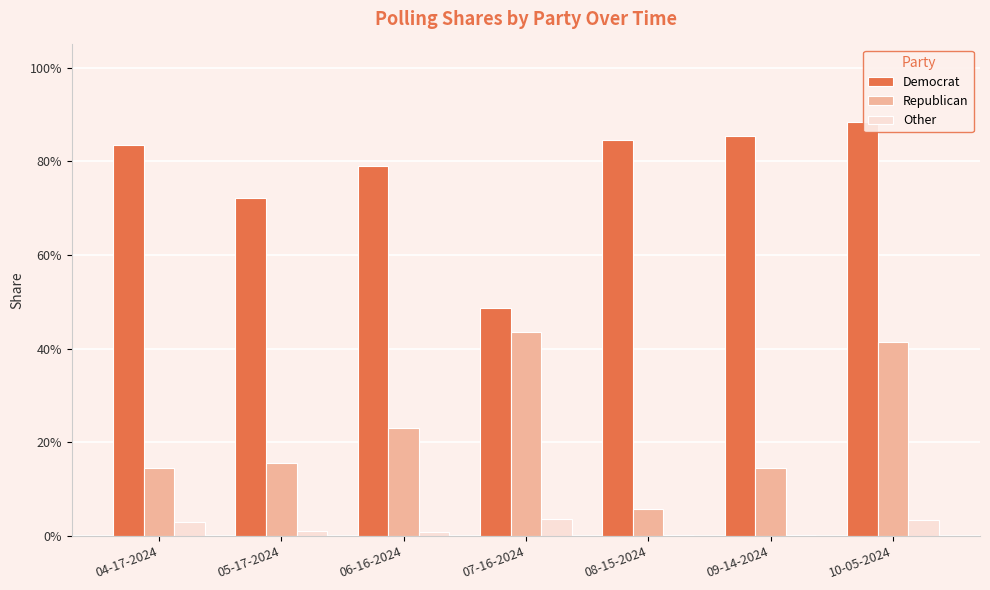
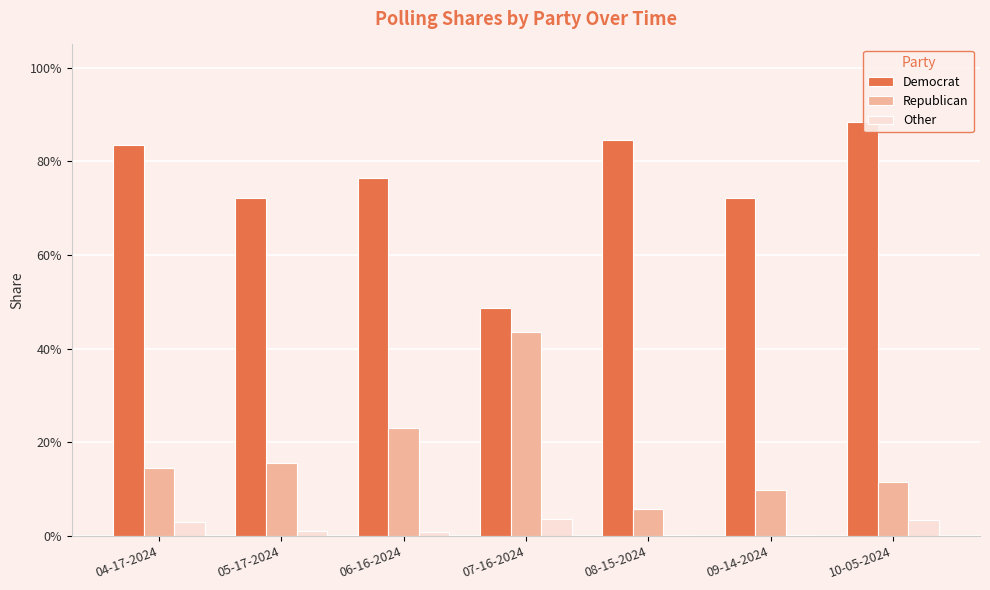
  {
    "Democrat": {
      "04-17-2024": "84%",
      "05-17-2024": "72%",
-     "06-16-2024": "79%",
+     "06-16-2024": "77%",
      "07-16-2024": "49%",
      "08-15-2024": "85%",
-     "09-14-2024": "86%",
+     "09-14-2024": "72%",
      "10-05-2024": "89%"
    },
    "Republican": {
      "04-17-2024": "14%",
      "05-17-2024": "16%",
      "06-16-2024": "23%",
      "07-16-2024": "44%",
      "08-15-2024": "6%",
-     "09-14-2024": "14%",
-     "10-05-2024": "42%"
+     "09-14-2024": "10%",
+     "10-05-2024": "12%"
    },
    "Other": {
      "04-17-2024": "3%",
      "05-17-2024": "1%",
      "06-16-2024": "1%",
      "07-16-2024": "4%",
      "10-05-2024": "3%"
    }
  }
